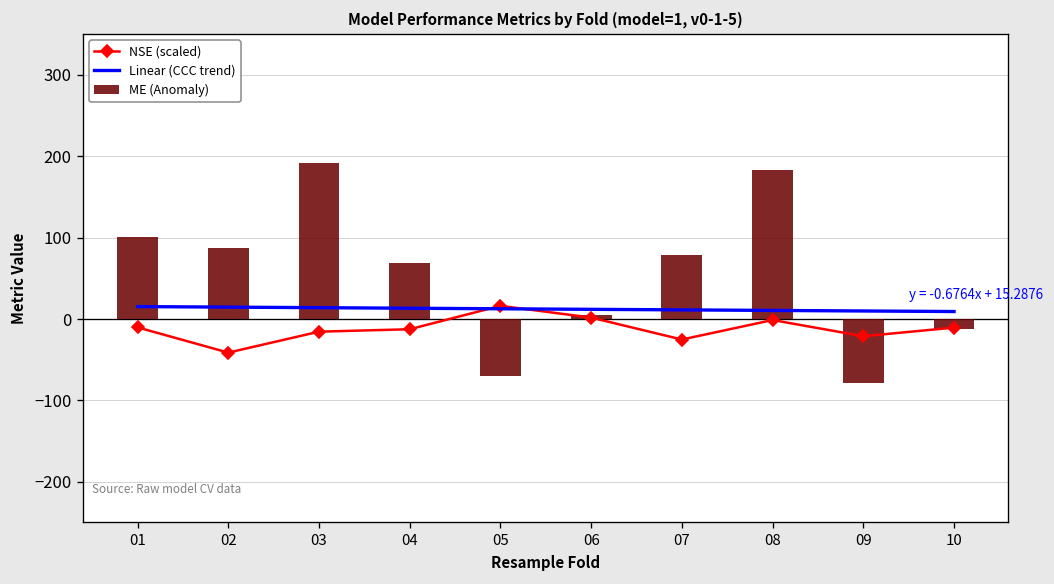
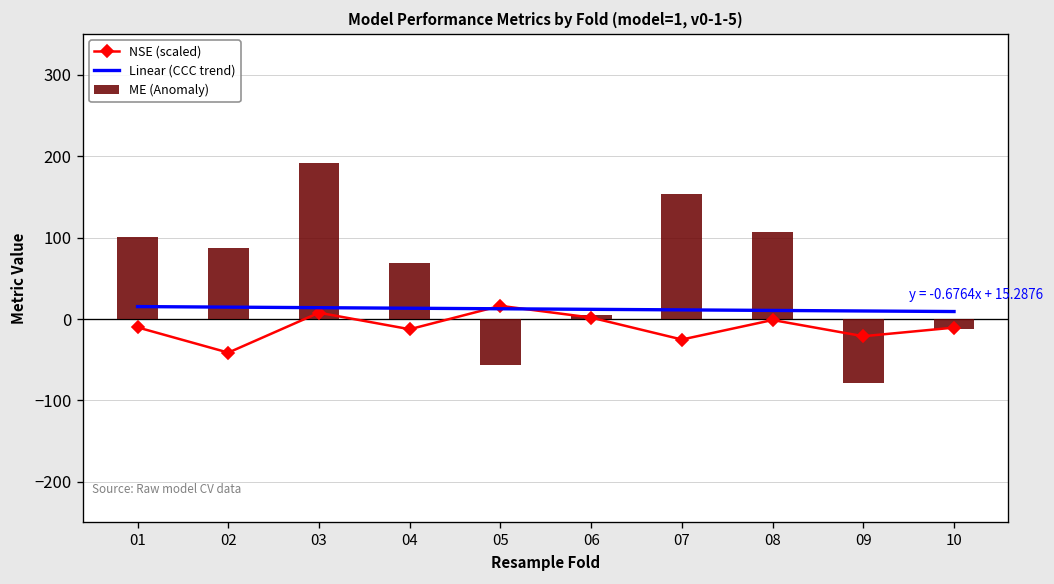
  {
    "NSE (scaled)": {
      "01": -10,
      "02": -40,
-     "03": -20,
+     "03": 10,
      "04": -10,
      "06": 0,
      "07": -30,
      "08": 0,
      "09": -20,
      "10": -10
    },
    "ME (Anomaly)": {
      "01": 100,
      "02": 90,
      "03": 190,
      "04": 70,
-     "05": -70,
+     "05": -60,
      "06": 0,
-     "07": 80,
-     "08": 180,
+     "07": 150,
+     "08": 110,
      "09": -80,
      "10": -10
    }
  }
